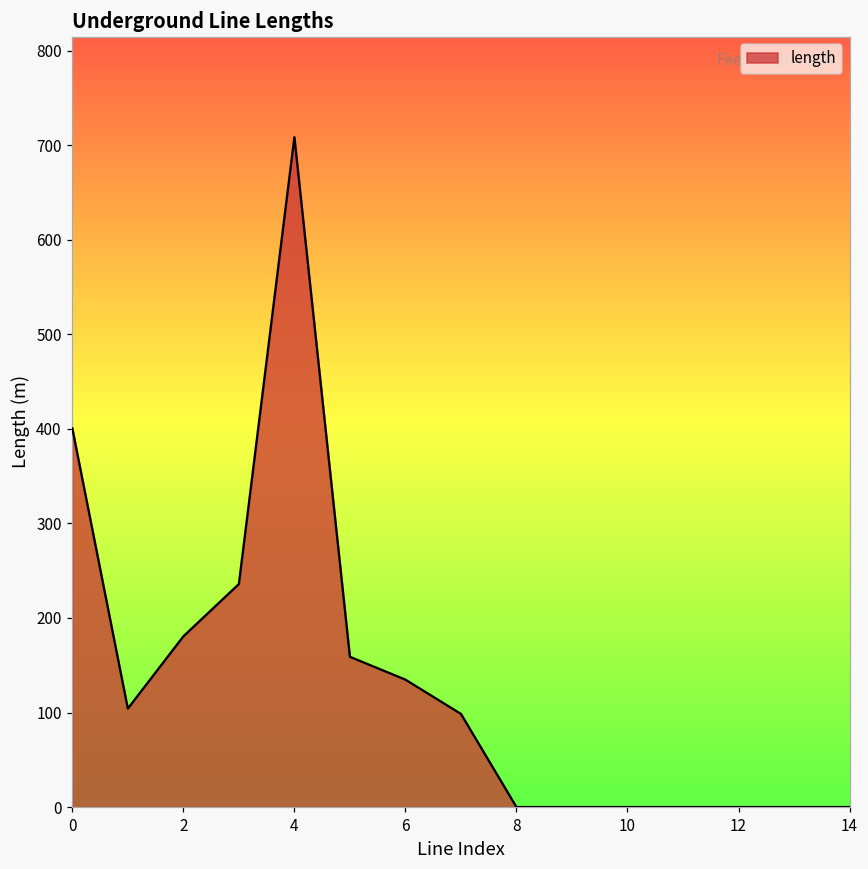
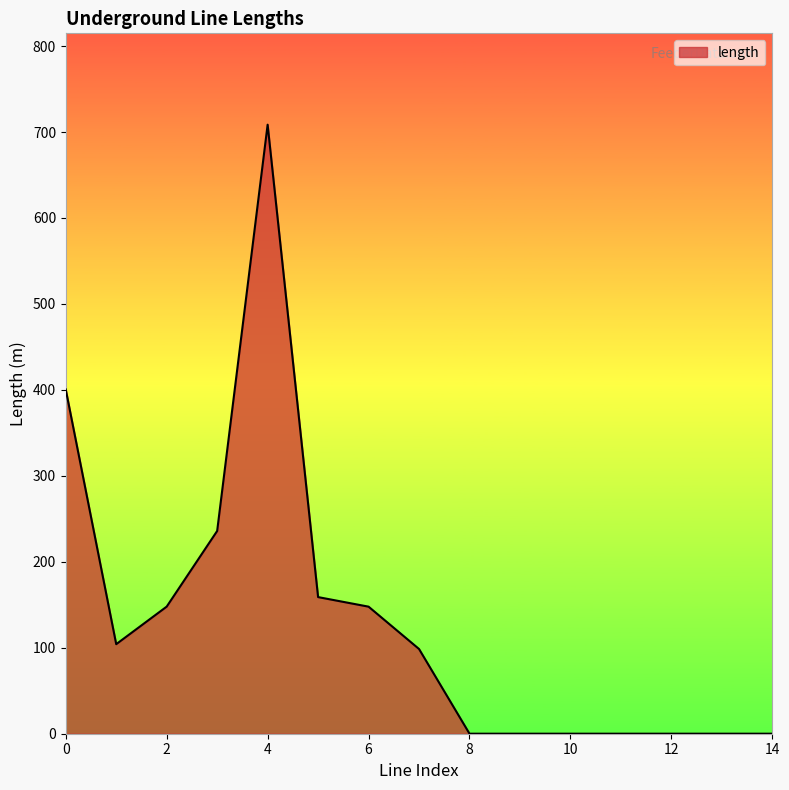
  {
    "0": 400,
-   "2": 180,
+   "2": 150,
    "4": 710,
-   "6": 130,
+   "6": 150,
    "8": 0,
    "10": 0,
    "12": 0,
    "14": 0
  }
